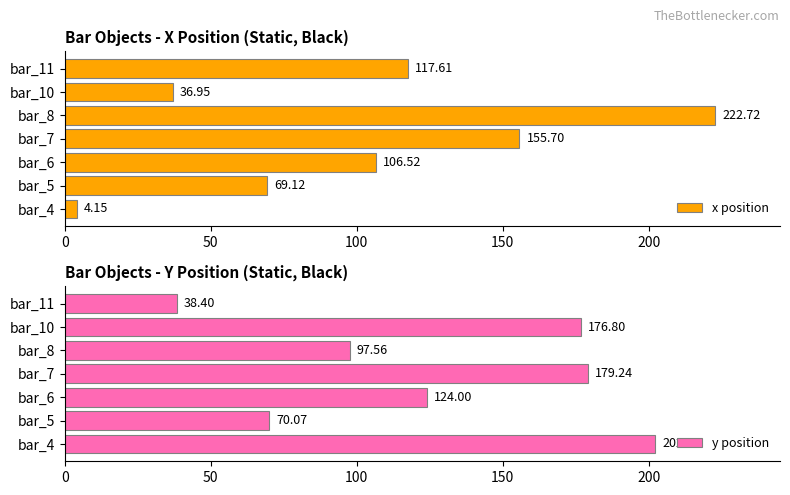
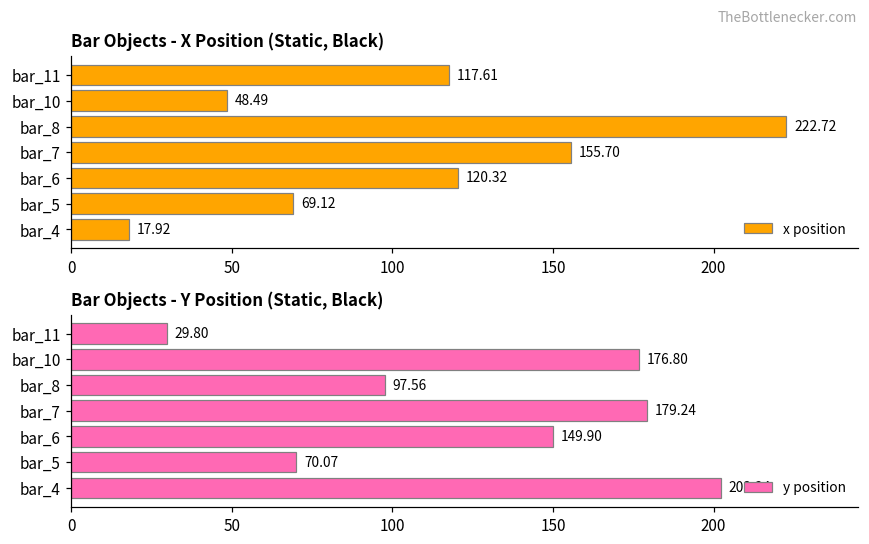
  {
    "Bar Objects - X Position (Static, Black)": {
      "bar_11": 117.61,
-     "bar_10": 36.95,
+     "bar_10": 48.49,
      "bar_8": 222.72,
      "bar_7": 155.70,
-     "bar_6": 106.52,
+     "bar_6": 120.32,
      "bar_5": 69.12,
-     "bar_4": 4.15
+     "bar_4": 17.92
    },
    "Bar Objects - Y Position (Static, Black)": {
-     "bar_11": 38.40,
+     "bar_11": 29.80,
      "bar_10": 176.80,
      "bar_8": 97.56,
      "bar_7": 179.24,
-     "bar_6": 124.00,
+     "bar_6": 149.90,
      "bar_5": 70.07,
      "bar_4": 202.24
    }
  }
